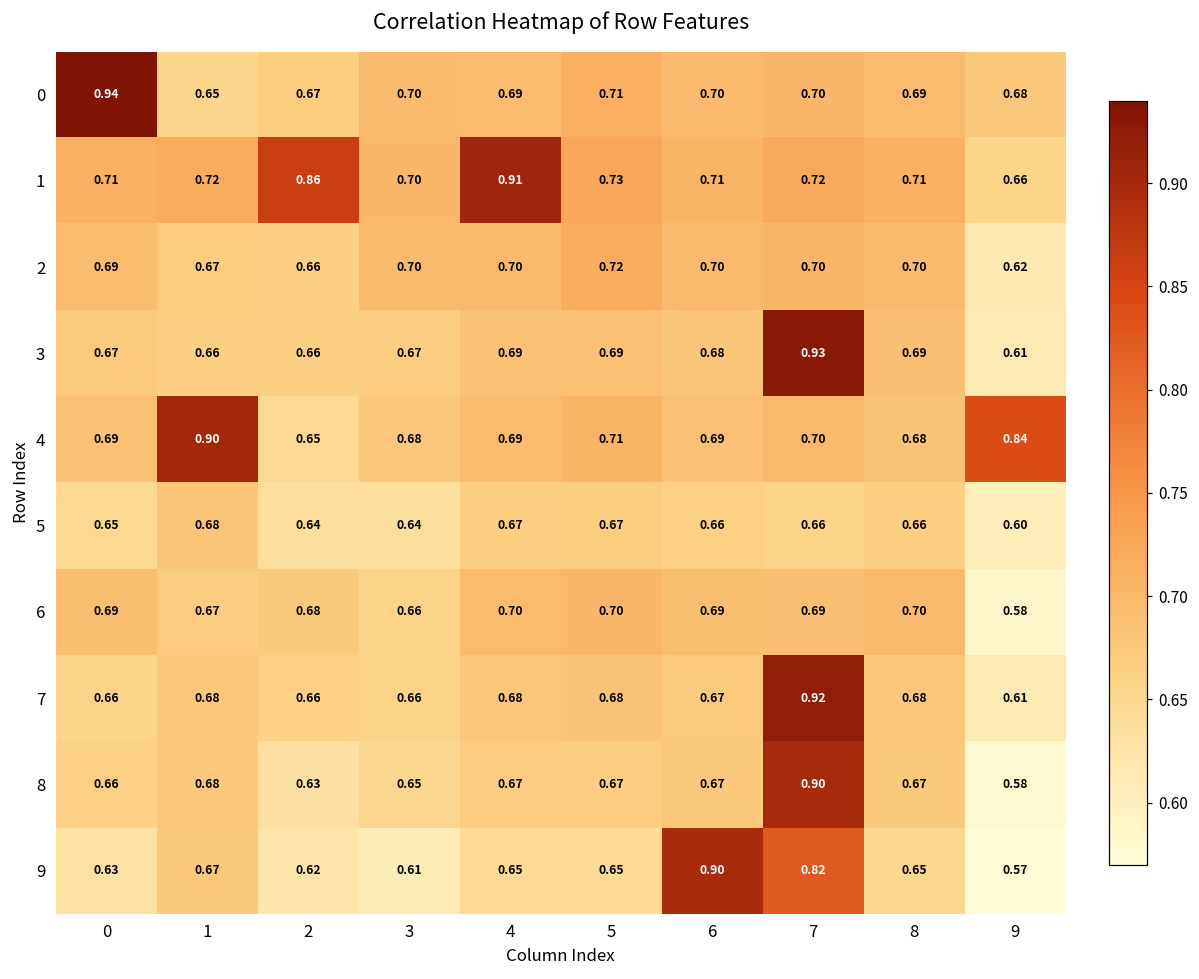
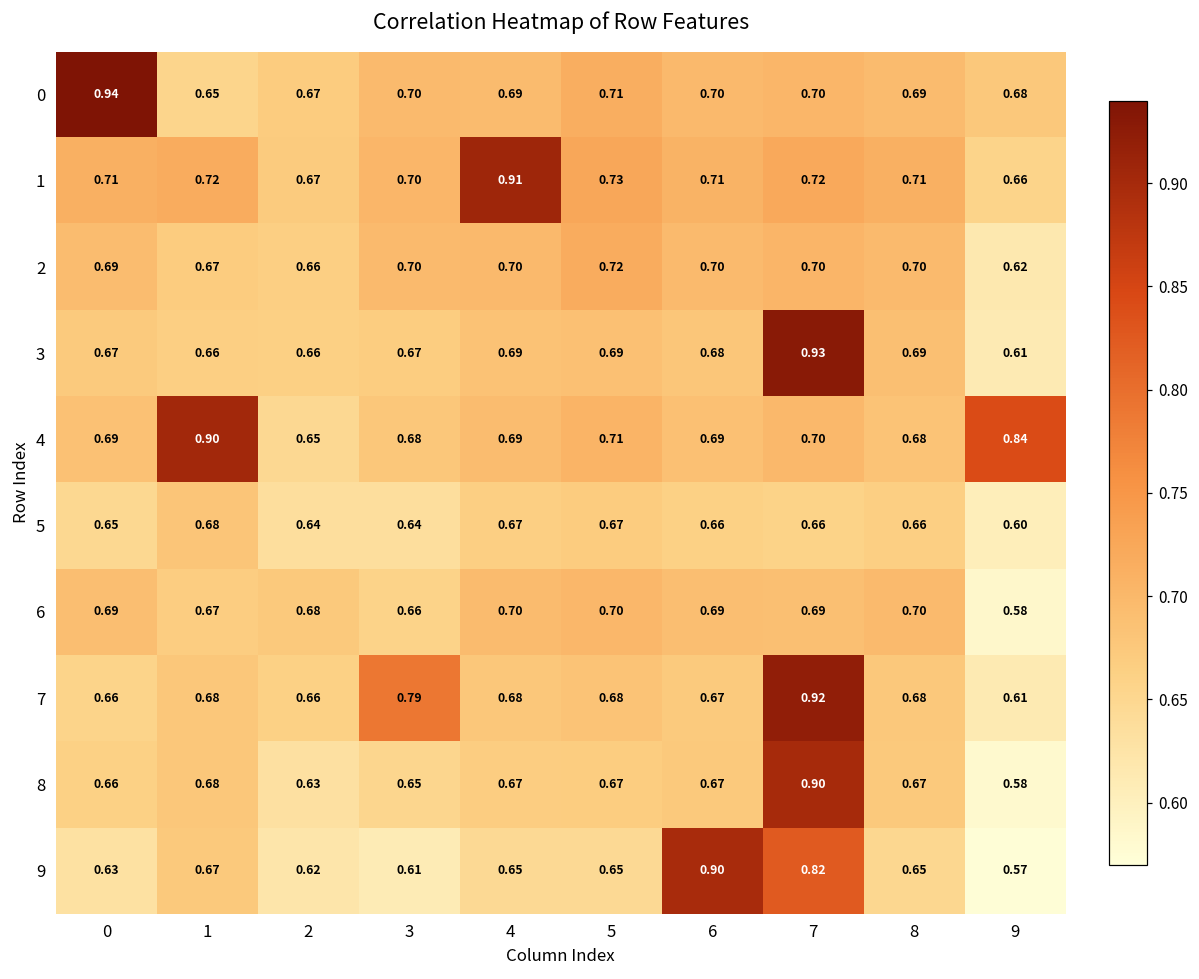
  {
    "0": {
      "0": 0.94,
      "1": 0.65,
      "2": 0.67,
      "3": 0.70,
      "4": 0.69,
      "5": 0.71,
      "6": 0.70,
      "7": 0.70,
      "8": 0.69,
      "9": 0.68
    },
    "1": {
      "0": 0.71,
      "1": 0.72,
-     "2": 0.86,
+     "2": 0.67,
      "3": 0.70,
      "4": 0.91,
      "5": 0.73,
      "6": 0.71,
      "7": 0.72,
      "8": 0.71,
      "9": 0.66
    },
    "2": {
      "0": 0.69,
      "1": 0.67,
      "2": 0.66,
      "3": 0.70,
      "4": 0.70,
      "5": 0.72,
      "6": 0.70,
      "7": 0.70,
      "8": 0.70,
      "9": 0.62
    },
    "3": {
      "0": 0.67,
      "1": 0.66,
      "2": 0.66,
      "3": 0.67,
      "4": 0.69,
      "5": 0.69,
      "6": 0.68,
      "7": 0.93,
      "8": 0.69,
      "9": 0.61
    },
    "4": {
      "0": 0.69,
      "1": 0.90,
      "2": 0.65,
      "3": 0.68,
      "4": 0.69,
      "5": 0.71,
      "6": 0.69,
      "7": 0.70,
      "8": 0.68,
      "9": 0.84
    },
    "5": {
      "0": 0.65,
      "1": 0.68,
      "2": 0.64,
      "3": 0.64,
      "4": 0.67,
      "5": 0.67,
      "6": 0.66,
      "7": 0.66,
      "8": 0.66,
      "9": 0.60
    },
    "6": {
      "0": 0.69,
      "1": 0.67,
      "2": 0.68,
      "3": 0.66,
      "4": 0.70,
      "5": 0.70,
      "6": 0.69,
      "7": 0.69,
      "8": 0.70,
      "9": 0.58
    },
    "7": {
      "0": 0.66,
      "1": 0.68,
      "2": 0.66,
-     "3": 0.66,
+     "3": 0.79,
      "4": 0.68,
      "5": 0.68,
      "6": 0.67,
      "7": 0.92,
      "8": 0.68,
      "9": 0.61
    },
    "8": {
      "0": 0.66,
      "1": 0.68,
      "2": 0.63,
      "3": 0.65,
      "4": 0.67,
      "5": 0.67,
      "6": 0.67,
      "7": 0.90,
      "8": 0.67,
      "9": 0.58
    },
    "9": {
      "0": 0.63,
      "1": 0.67,
      "2": 0.62,
      "3": 0.61,
      "4": 0.65,
      "5": 0.65,
      "6": 0.90,
      "7": 0.82,
      "8": 0.65,
      "9": 0.57
    }
  }
